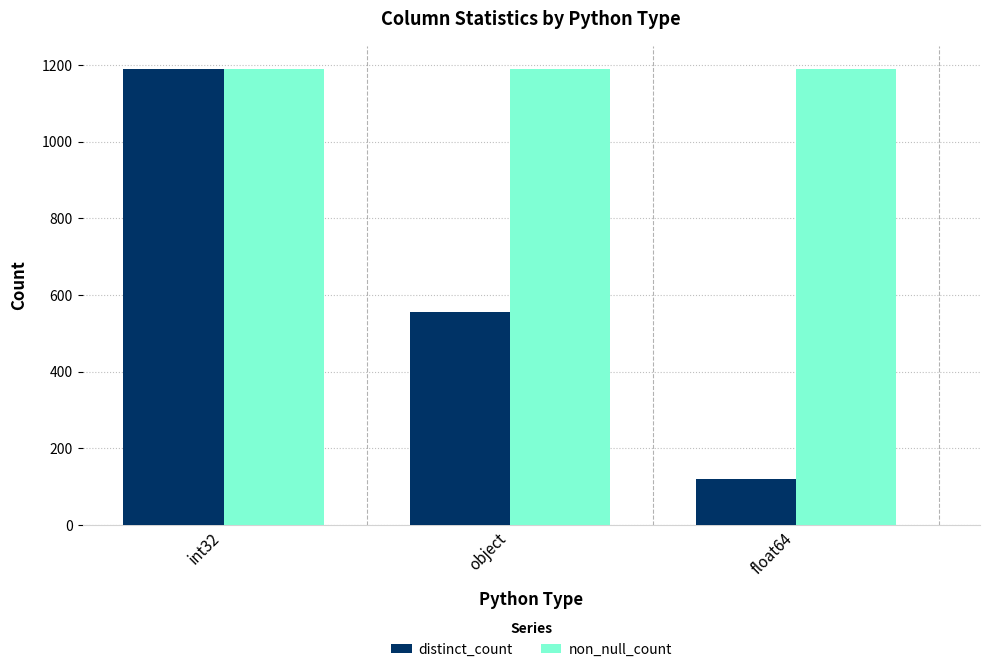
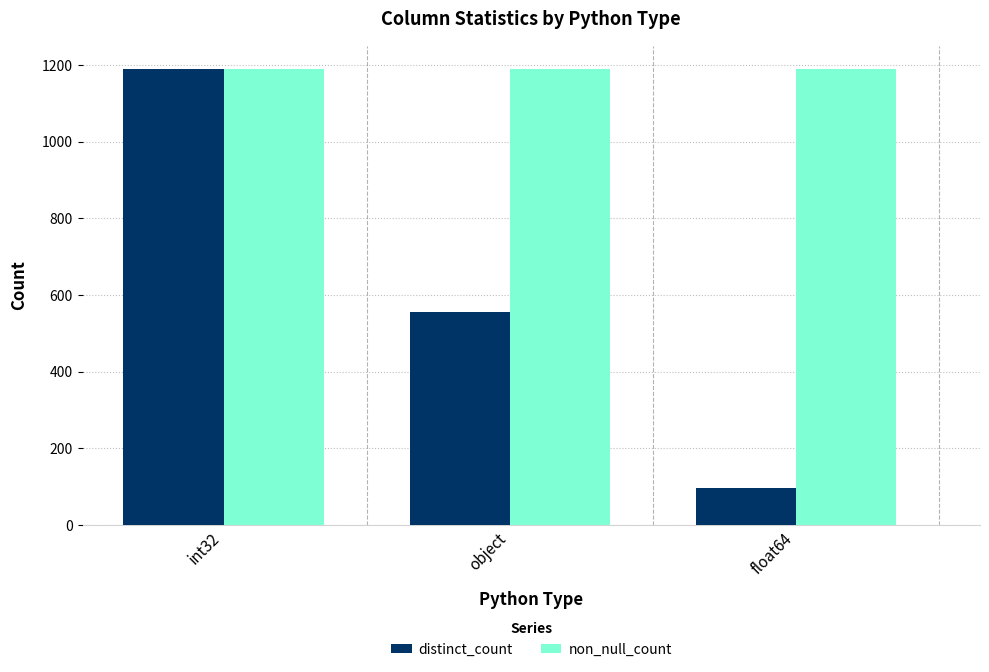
  {
    "distinct_count": {
      "int32": 1190,
      "object": 560,
-     "float64": 120
+     "float64": 100
    },
    "non_null_count": {
      "int32": 1190,
      "object": 1190,
      "float64": 1190
    }
  }
